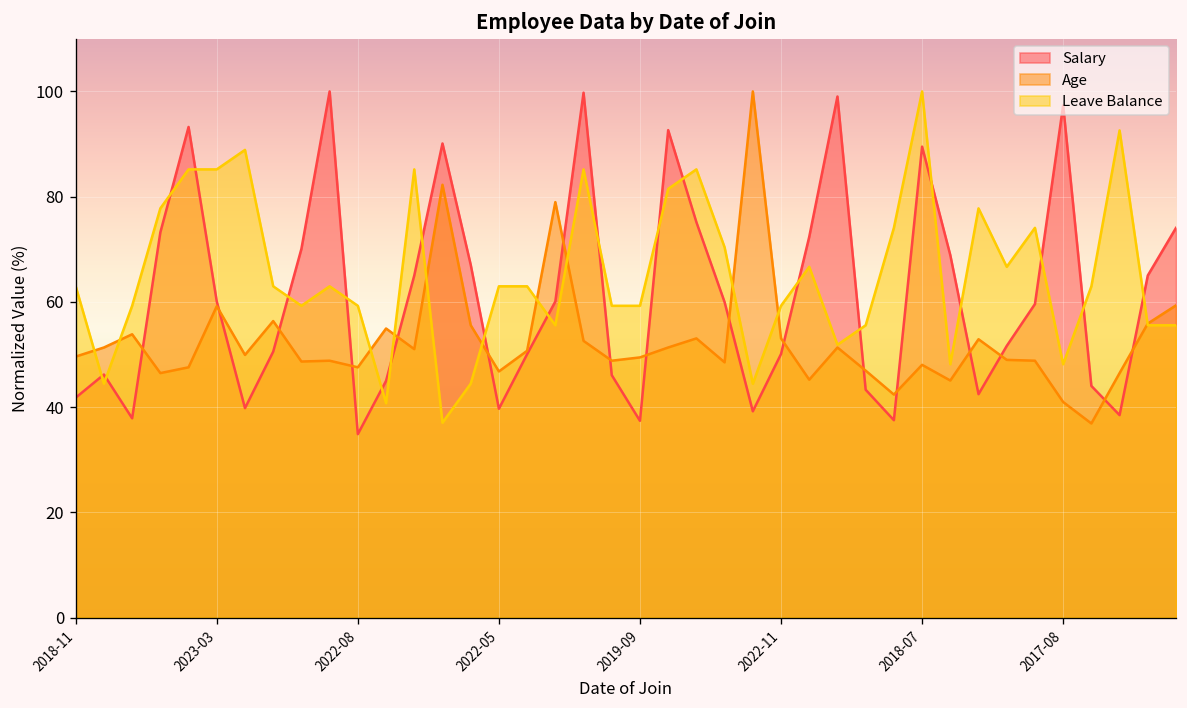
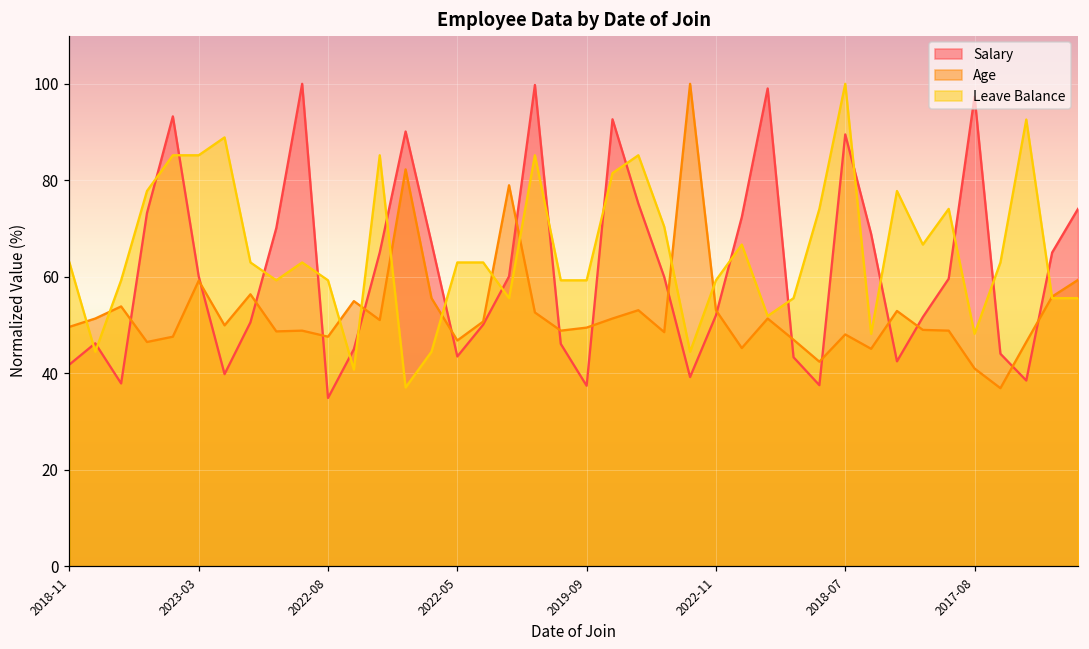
  {
    "Salary": {
      "2018-11": 42,
      "2022-08": 35,
-     "2022-05": 40,
+     "2022-05": 43,
      "2019-09": 37,
-     "2022-11": 50,
+     "2022-11": 52,
      "2018-07": 90
    }
  }
